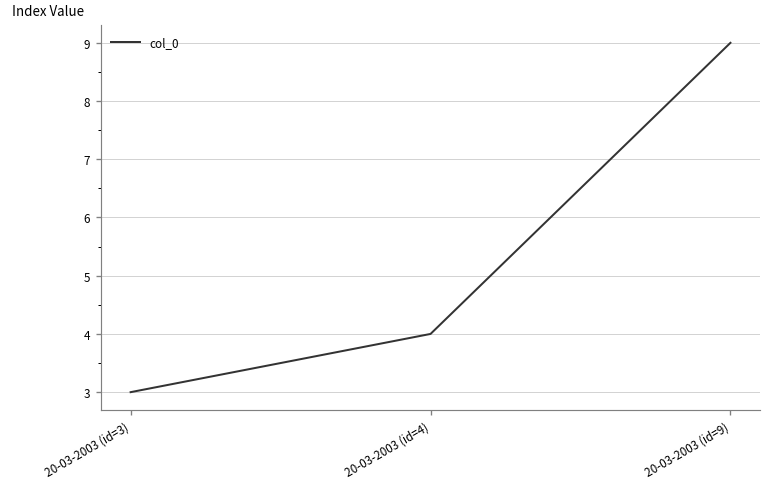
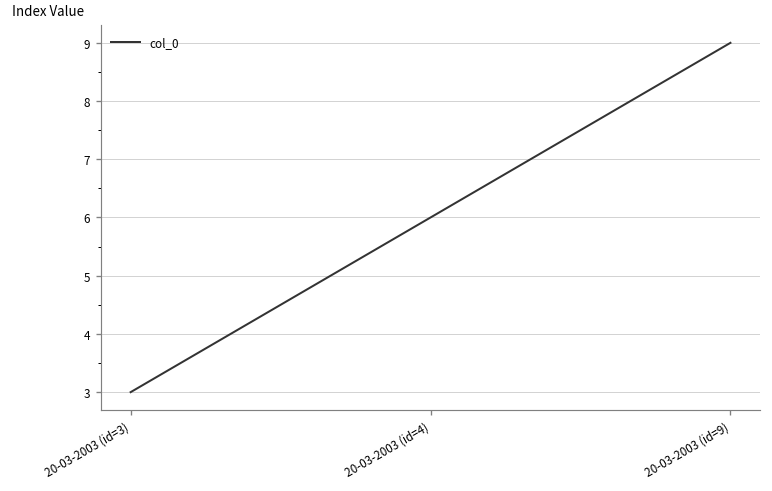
  {
    "20-03-2003 (id=3)": 3,
-   "20-03-2003 (id=4)": 4,
+   "20-03-2003 (id=4)": 6,
    "20-03-2003 (id=9)": 9
  }
